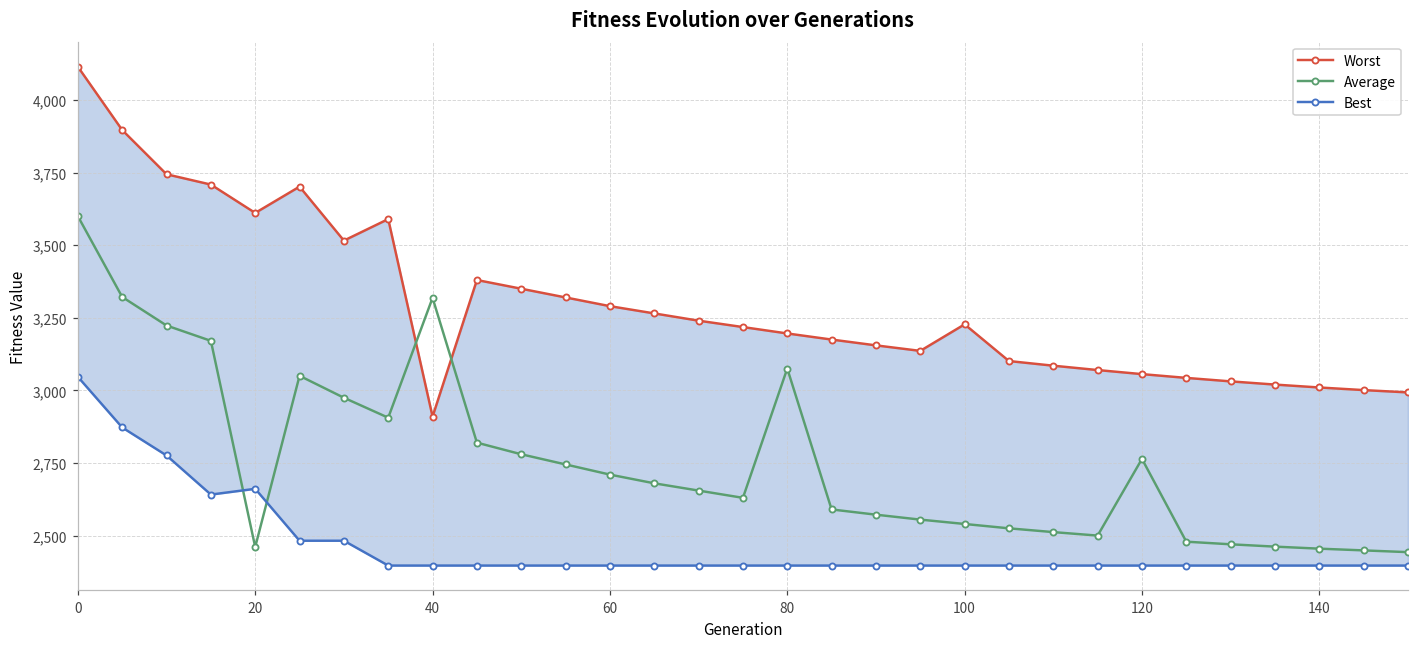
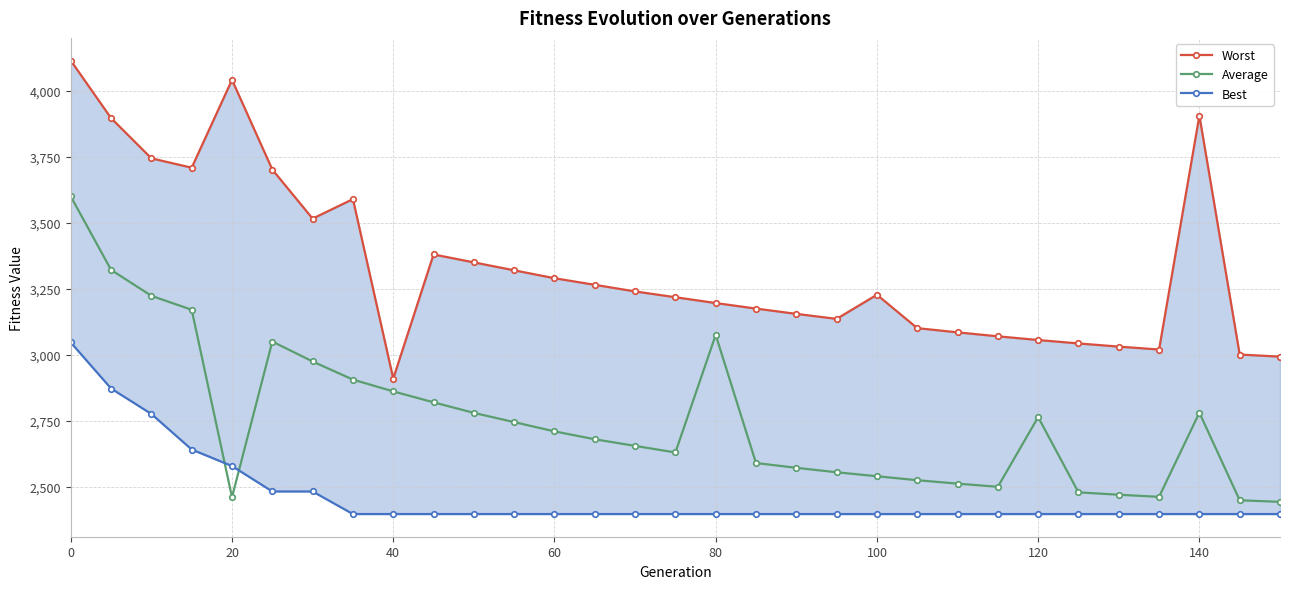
  {
    "Worst": {
      "0": "4,110",
-     "20": "3,610",
+     "20": "4,040",
      "40": "2,910",
      "60": "3,290",
      "80": "3,200",
      "100": "3,230",
      "120": "3,060",
-     "140": "3,010"
+     "140": "3,910"
    },
    "Average": {
      "0": "3,600",
      "20": "2,460",
-     "40": "3,320",
+     "40": "2,860",
      "60": "2,710",
      "80": "3,080",
      "100": "2,540",
      "120": "2,760",
-     "140": "2,460"
+     "140": "2,780"
    },
    "Best": {
      "0": "3,050",
-     "20": "2,660",
+     "20": "2,580",
      "40": "2,400",
      "60": "2,400",
      "80": "2,400",
      "100": "2,400",
      "120": "2,400",
      "140": "2,400"
    }
  }
